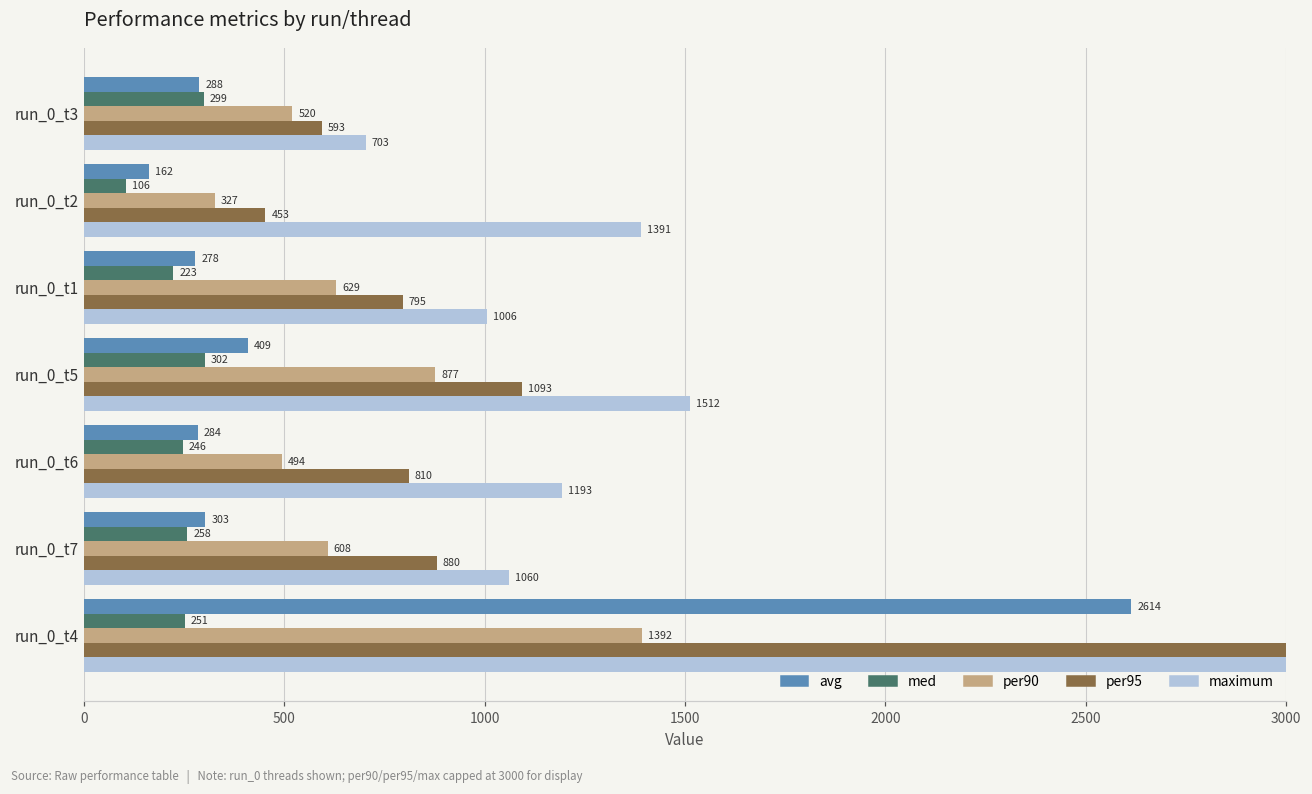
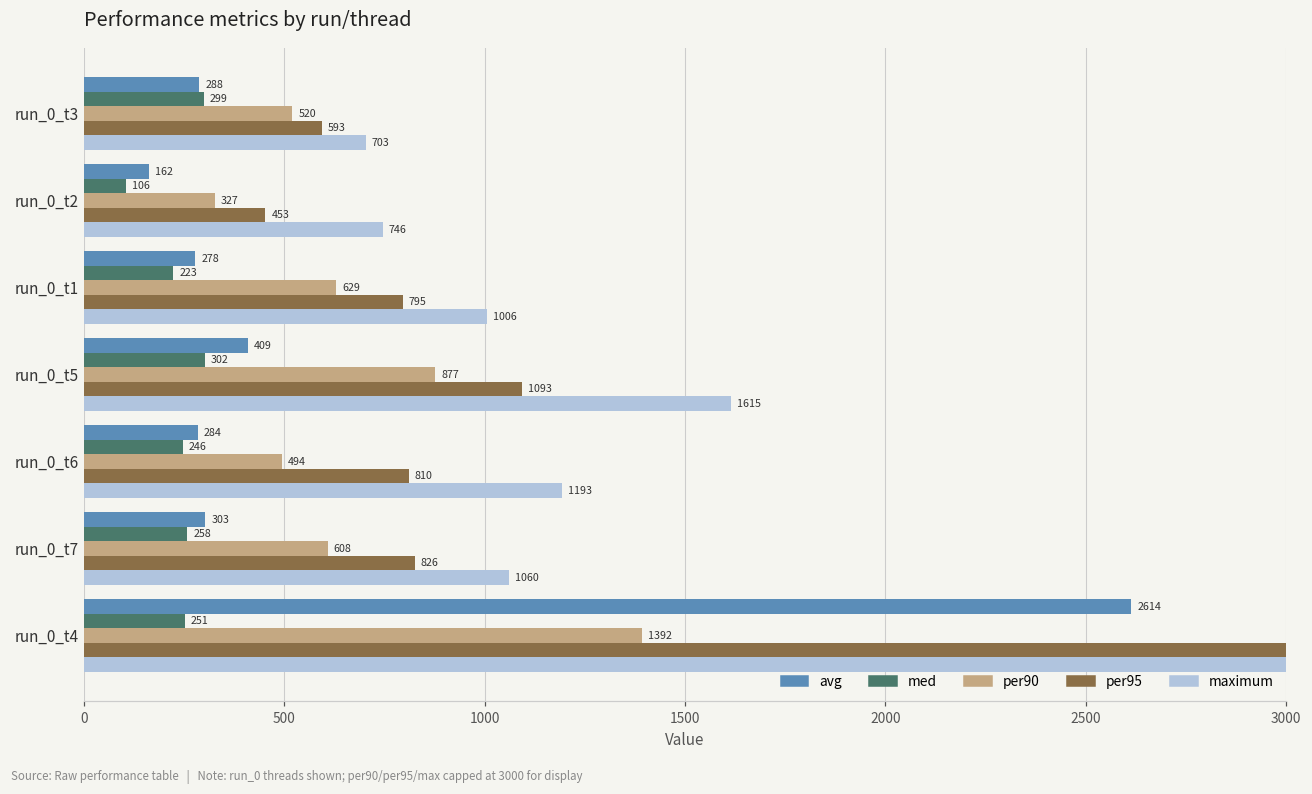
  {
    "avg": {
      "run_0_t3": 288,
      "run_0_t2": 162,
      "run_0_t1": 278,
      "run_0_t5": 409,
      "run_0_t6": 284,
      "run_0_t7": 303,
      "run_0_t4": 2614
    },
    "med": {
      "run_0_t3": 299,
      "run_0_t2": 106,
      "run_0_t1": 223,
      "run_0_t5": 302,
      "run_0_t6": 246,
      "run_0_t7": 258,
      "run_0_t4": 251
    },
    "per90": {
      "run_0_t3": 520,
      "run_0_t2": 327,
      "run_0_t1": 629,
      "run_0_t5": 877,
      "run_0_t6": 494,
      "run_0_t7": 608,
      "run_0_t4": 1392
    },
    "per95": {
      "run_0_t3": 593,
      "run_0_t2": 453,
      "run_0_t1": 795,
      "run_0_t5": 1093,
      "run_0_t6": 810,
-     "run_0_t7": 880
+     "run_0_t7": 826
    },
    "maximum": {
      "run_0_t3": 703,
-     "run_0_t2": 1391,
+     "run_0_t2": 746,
      "run_0_t1": 1006,
-     "run_0_t5": 1512,
+     "run_0_t5": 1615,
      "run_0_t6": 1193,
      "run_0_t7": 1060
    }
  }
